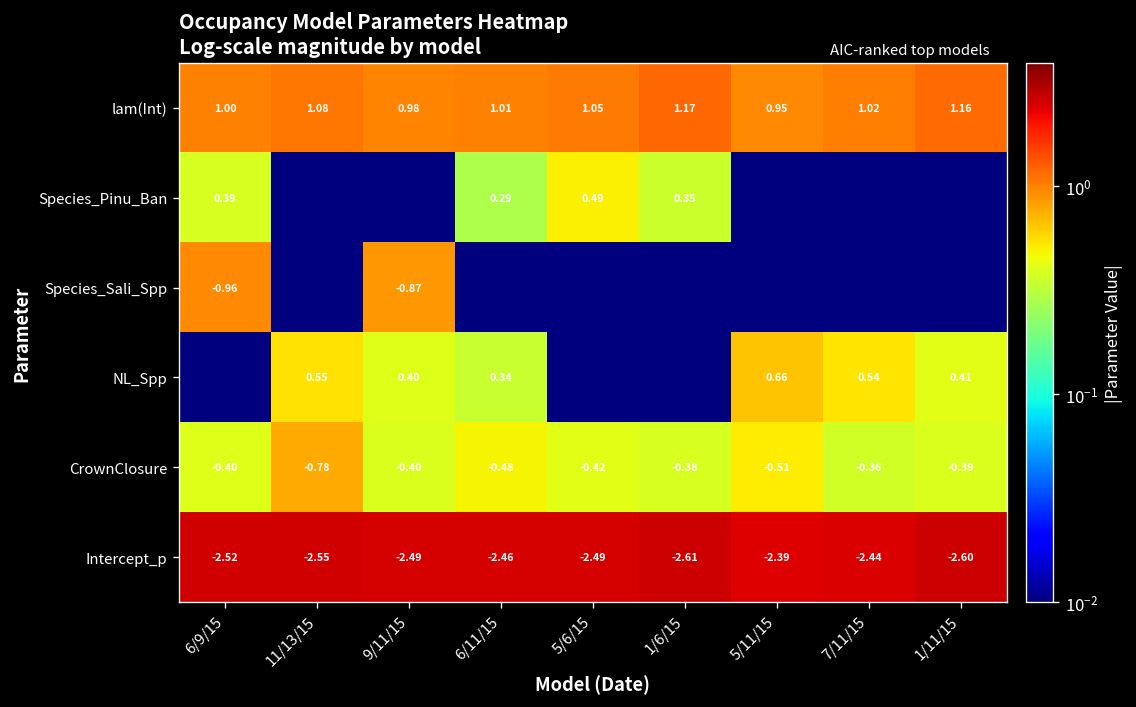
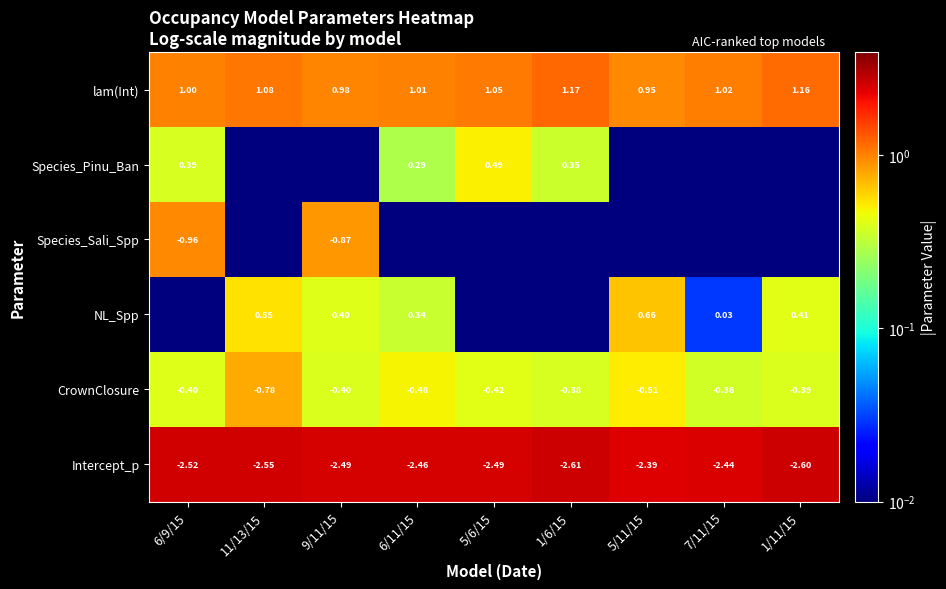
  {
    "lam(Int)": {
      "6/9/15": 1.00,
      "11/13/15": 1.08,
      "9/11/15": 0.98,
      "6/11/15": 1.01,
      "5/6/15": 1.05,
      "1/6/15": 1.17,
      "5/11/15": 0.95,
      "7/11/15": 1.02,
      "1/11/15": 1.16
    },
    "Species_Pinu_Ban": {
      "6/9/15": 0.39,
      "6/11/15": 0.29,
      "5/6/15": 0.49,
      "1/6/15": 0.35
    },
    "Species_Sali_Spp": {
      "6/9/15": -0.96,
      "9/11/15": -0.87
    },
    "NL_Spp": {
      "11/13/15": 0.55,
      "9/11/15": 0.40,
      "6/11/15": 0.34,
      "5/11/15": 0.66,
-     "7/11/15": 0.54,
+     "7/11/15": 0.03,
      "1/11/15": 0.41
    },
    "CrownClosure": {
      "6/9/15": -0.40,
      "11/13/15": -0.78,
      "9/11/15": -0.40,
      "6/11/15": -0.48,
      "5/6/15": -0.42,
      "1/6/15": -0.38,
      "5/11/15": -0.51,
      "7/11/15": -0.36,
      "1/11/15": -0.39
    },
    "Intercept_p": {
      "6/9/15": -2.52,
      "11/13/15": -2.55,
      "9/11/15": -2.49,
      "6/11/15": -2.46,
      "5/6/15": -2.49,
      "1/6/15": -2.61,
      "5/11/15": -2.39,
      "7/11/15": -2.44,
      "1/11/15": -2.60
    }
  }
